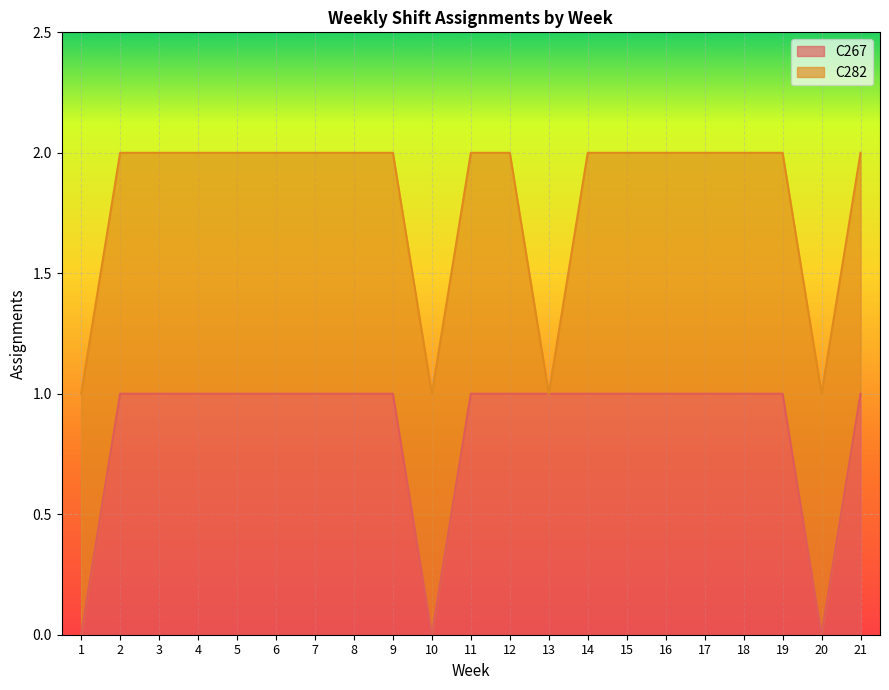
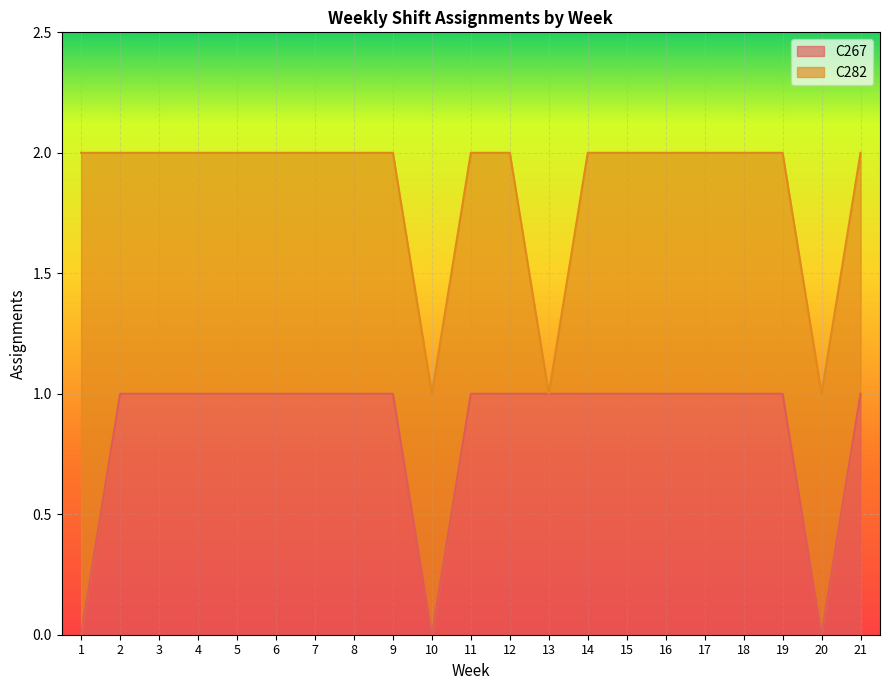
  {
    "C267": {
      "1": 0,
      "2": 1,
      "3": 1,
      "4": 1,
      "5": 1,
      "6": 1,
      "7": 1,
      "8": 1,
      "9": 1,
      "10": 0,
      "11": 1,
      "12": 1,
      "14": 1,
      "15": 1,
      "16": 1,
      "17": 1,
      "18": 1,
      "19": 1,
      "20": 0,
      "21": 1
    },
    "C282": {
-     "1": 1,
+     "1": 2,
      "2": 1,
      "3": 1,
      "4": 1,
      "5": 1,
      "6": 1,
      "7": 1,
      "8": 1,
      "9": 1,
      "10": 1,
      "11": 1,
      "12": 1,
      "14": 1,
      "15": 1,
      "16": 1,
      "17": 1,
      "18": 1,
      "19": 1,
      "20": 1,
      "21": 1
    }
  }
